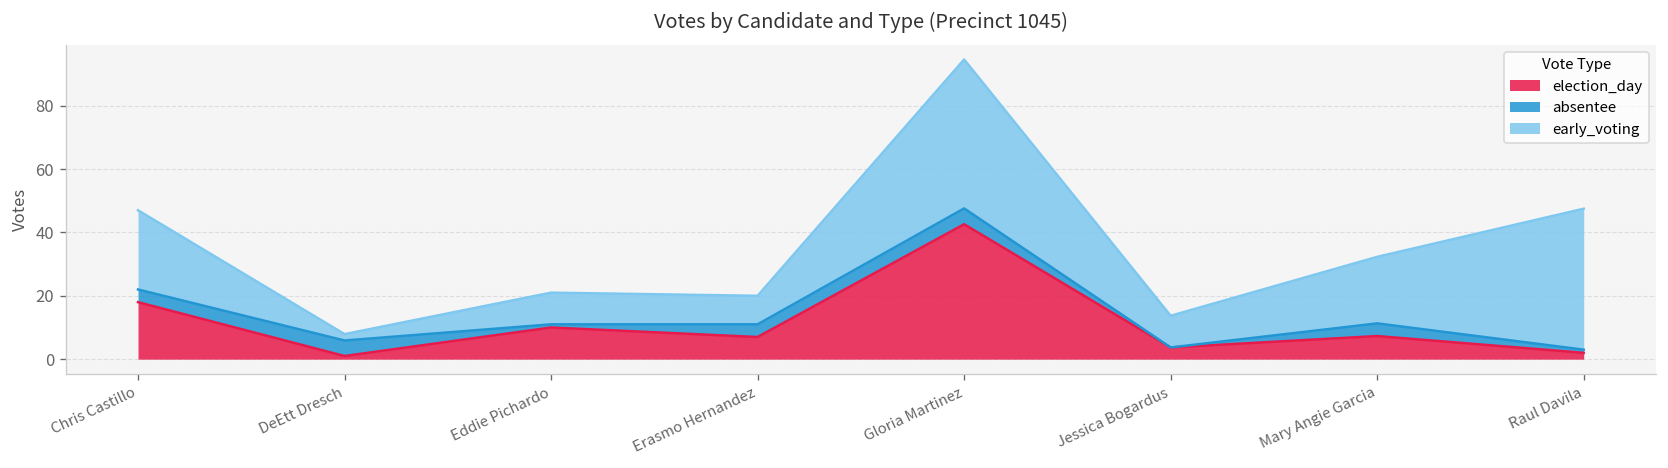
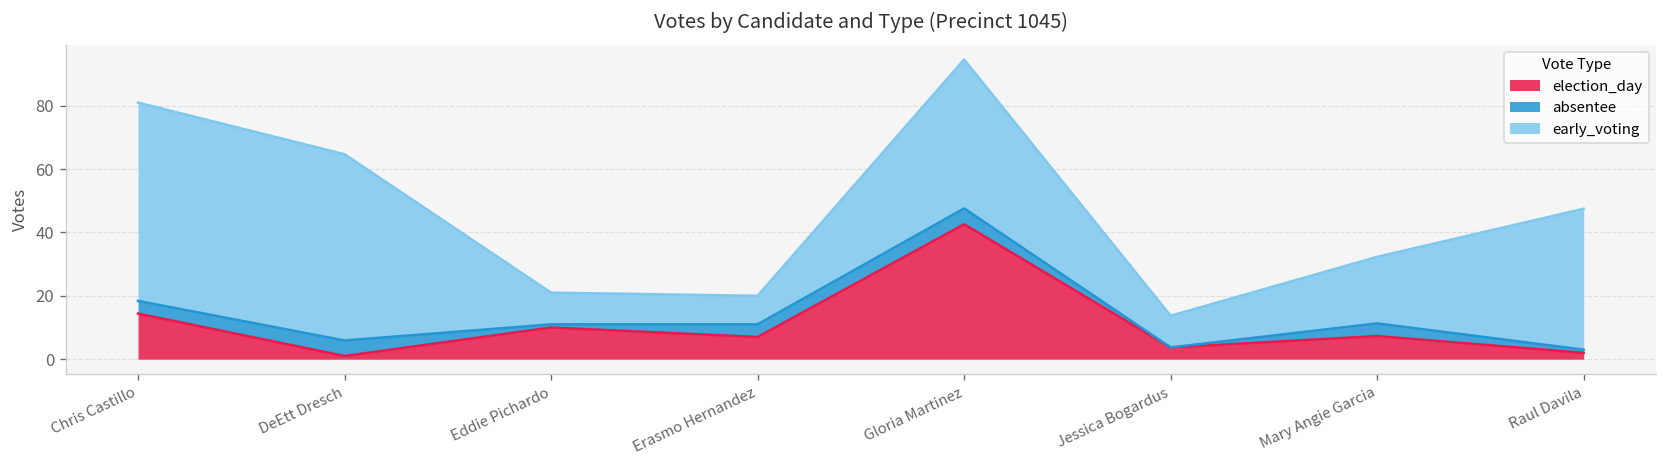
  {
    "election_day": {
-     "Chris Castillo": 18,
+     "Chris Castillo": 14,
      "DeEtt Dresch": 1,
      "Eddie Pichardo": 10,
      "Erasmo Hernandez": 7,
      "Gloria Martinez": 43,
      "Mary Angie Garcia": 7,
      "Raul Davila": 2
    },
    "absentee": {
      "Chris Castillo": 4,
      "DeEtt Dresch": 5,
      "Eddie Pichardo": 1,
      "Erasmo Hernandez": 4,
      "Gloria Martinez": 5,
      "Mary Angie Garcia": 4,
      "Raul Davila": 1
    },
    "early_voting": {
-     "Chris Castillo": 25,
-     "DeEtt Dresch": 2,
+     "Chris Castillo": 63,
+     "DeEtt Dresch": 59,
      "Eddie Pichardo": 10,
      "Erasmo Hernandez": 9,
      "Gloria Martinez": 47,
      "Jessica Bogardus": 10,
      "Mary Angie Garcia": 21,
      "Raul Davila": 45
    }
  }
